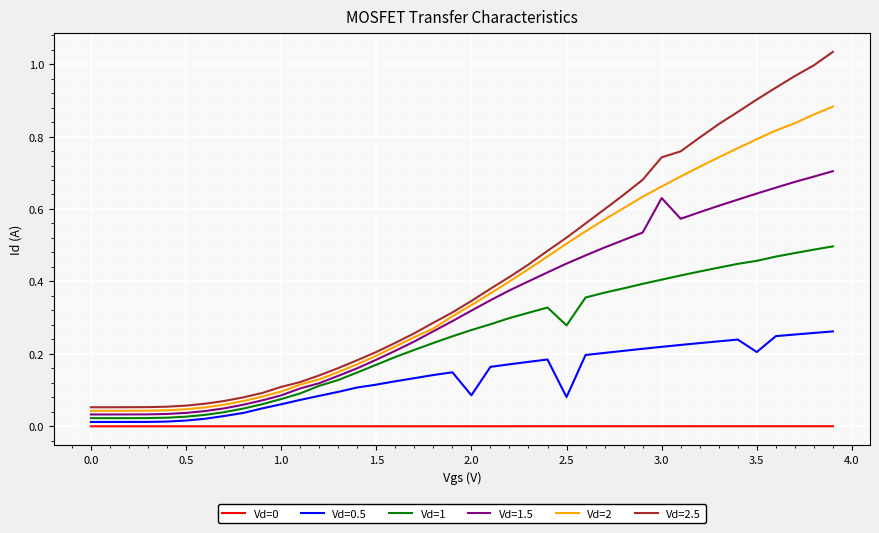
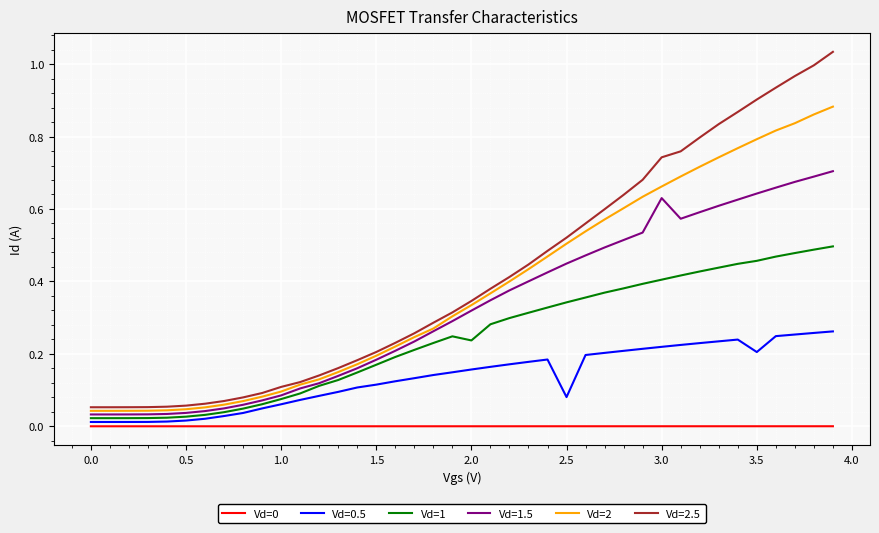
  {
    "Vd=0": {
      "0.0": 0.00,
      "0.5": 0.00,
      "1.0": 0.00,
      "1.5": 0.00,
      "2.0": 0.00,
      "2.5": 0.00,
      "3.0": 0.00,
      "3.5": 0.00
    },
    "Vd=0.5": {
      "0.0": 0.01,
      "0.5": 0.02,
      "1.0": 0.06,
      "1.5": 0.12,
-     "2.0": 0.09,
+     "2.0": 0.16,
      "2.5": 0.08,
      "3.0": 0.22,
      "3.5": 0.21
    },
    "Vd=1": {
      "0.0": 0.02,
      "0.5": 0.03,
      "1.0": 0.08,
      "1.5": 0.17,
-     "2.0": 0.27,
-     "2.5": 0.28,
+     "2.0": 0.24,
+     "2.5": 0.34,
      "3.0": 0.40,
      "3.5": 0.46
    },
    "Vd=1.5": {
      "0.0": 0.03,
      "0.5": 0.04,
      "1.0": 0.09,
      "1.5": 0.18,
      "2.0": 0.32,
      "2.5": 0.45,
      "3.0": 0.63,
      "3.5": 0.64
    },
    "Vd=2": {
      "0.0": 0.04,
      "0.5": 0.05,
      "1.0": 0.10,
      "1.5": 0.19,
      "2.0": 0.33,
      "2.5": 0.50,
      "3.0": 0.66,
      "3.5": 0.79
    },
    "Vd=2.5": {
      "0.0": 0.05,
      "0.5": 0.06,
      "1.0": 0.11,
      "1.5": 0.21,
      "2.0": 0.35,
      "2.5": 0.52,
      "3.0": 0.74,
      "3.5": 0.90
    }
  }
